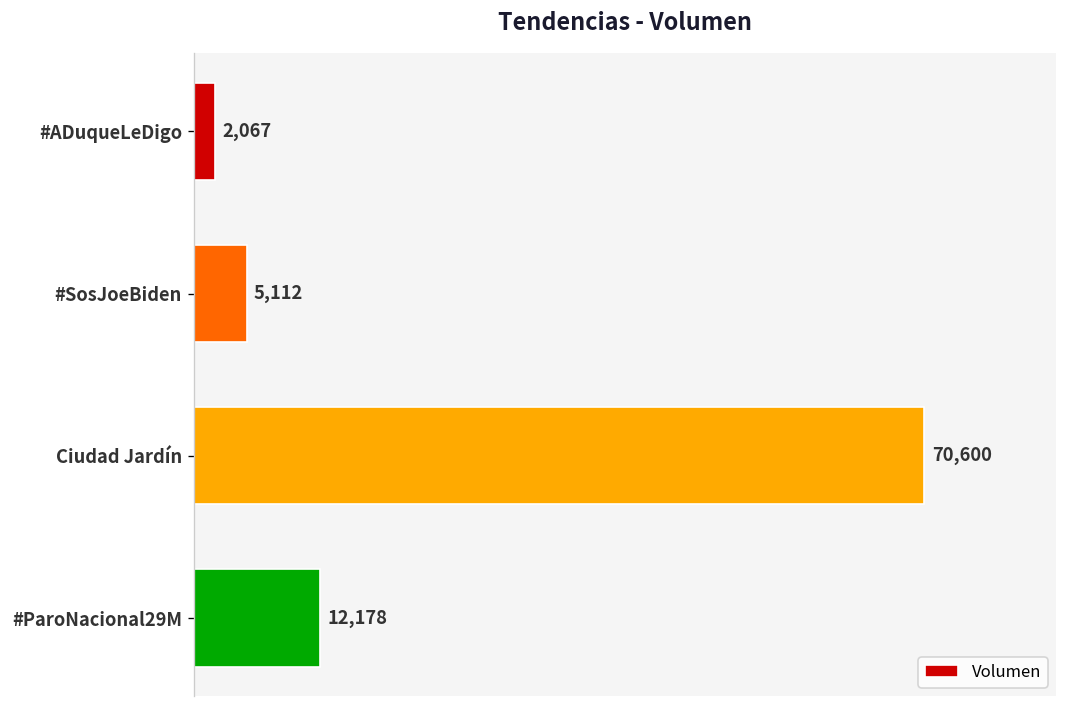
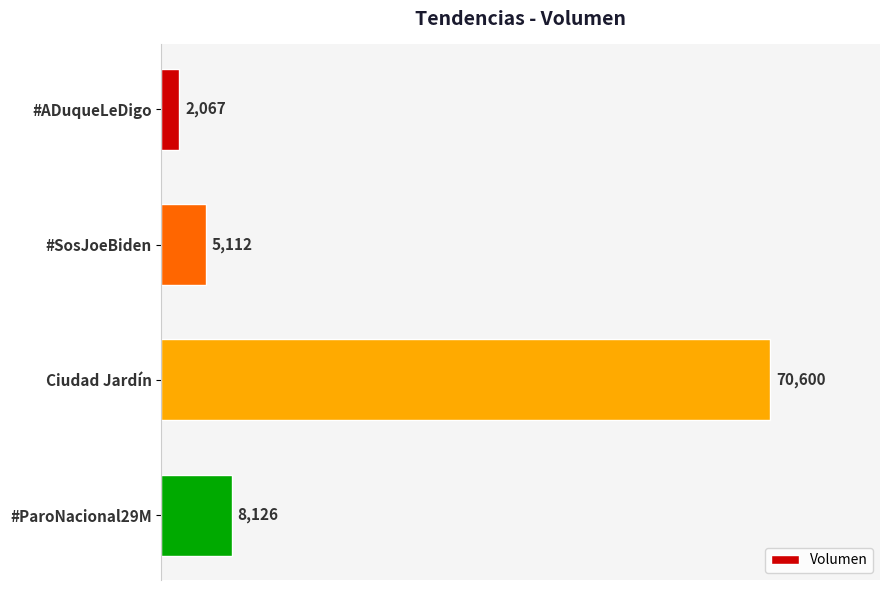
  {
    "#ADuqueLeDigo": "2,067",
    "#SosJoeBiden": "5,112",
    "Ciudad Jardín": "70,600",
-   "#ParoNacional29M": "12,178"
+   "#ParoNacional29M": "8,126"
  }
